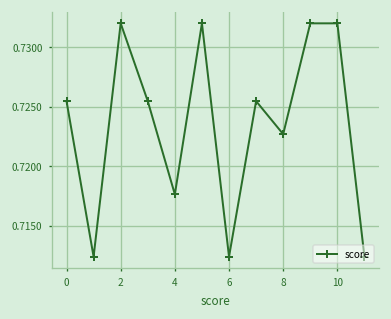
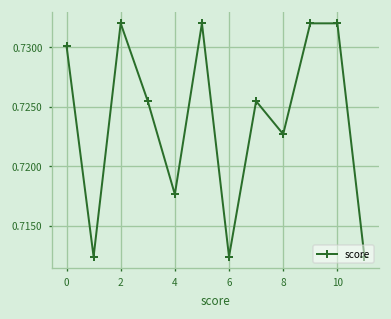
  {
-   "0": 0.725,
+   "0": 0.730,
    "2": 0.732,
    "4": 0.718,
    "6": 0.712,
    "8": 0.723,
    "10": 0.732
  }
